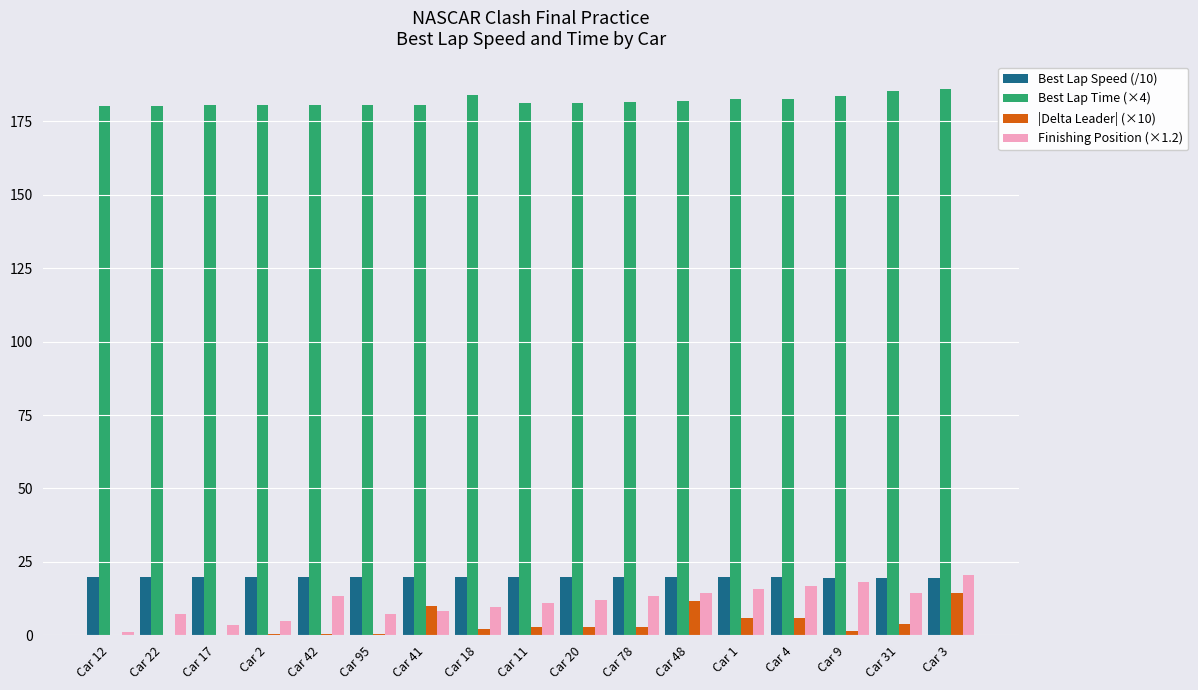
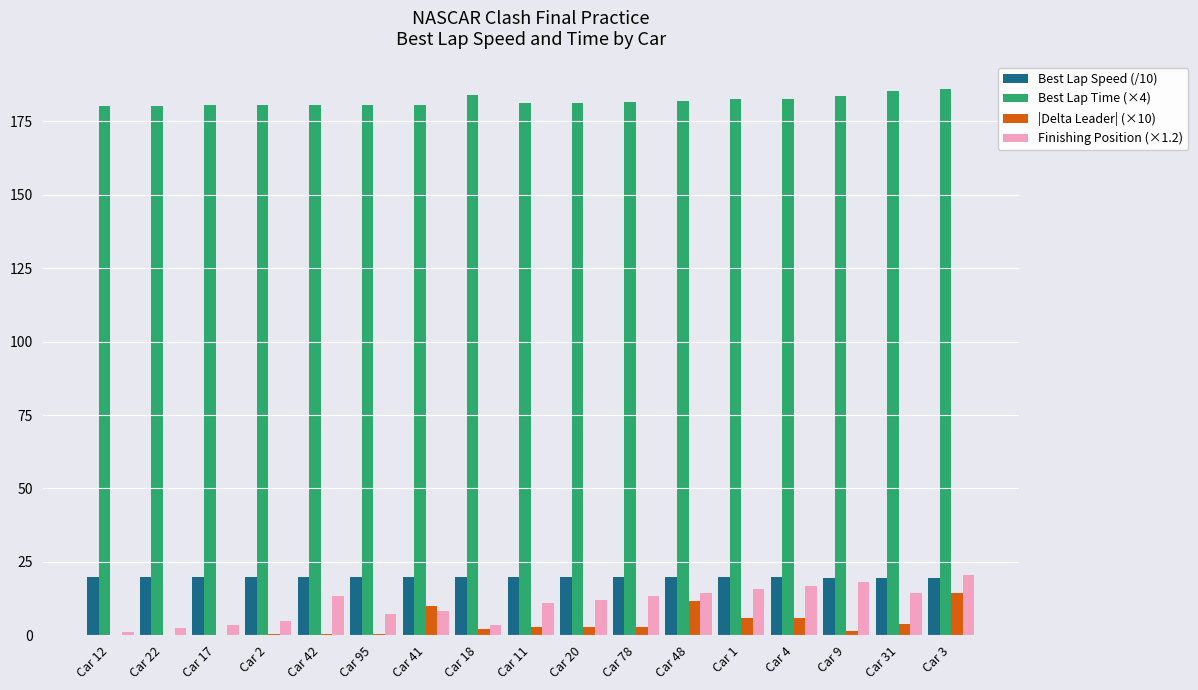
  {
    "Best Lap Speed (/10)": {
      "Car 12": 20,
      "Car 22": 20,
      "Car 17": 20,
      "Car 2": 20,
      "Car 42": 20,
      "Car 95": 20,
      "Car 41": 20,
      "Car 18": 20,
      "Car 11": 20,
      "Car 20": 20,
      "Car 78": 20,
      "Car 48": 20,
      "Car 1": 20,
      "Car 4": 20,
      "Car 9": 20,
      "Car 31": 19,
      "Car 3": 19
    },
    "Best Lap Time (×4)": {
      "Car 12": 180,
      "Car 22": 180,
      "Car 17": 180,
      "Car 2": 180,
      "Car 42": 180,
      "Car 95": 180,
      "Car 41": 181,
      "Car 18": 184,
      "Car 11": 181,
      "Car 20": 181,
      "Car 78": 182,
      "Car 48": 182,
      "Car 1": 183,
      "Car 4": 183,
      "Car 9": 184,
      "Car 31": 186,
      "Car 3": 186
    },
    "|Delta Leader| (×10)": {
      "Car 12": 0,
      "Car 41": 10,
      "Car 18": 2,
      "Car 11": 3,
      "Car 20": 3,
      "Car 78": 3,
      "Car 48": 12,
      "Car 1": 6,
      "Car 4": 6,
      "Car 9": 1,
      "Car 31": 4,
      "Car 3": 14
    },
    "Finishing Position (×1.2)": {
      "Car 12": 1,
-     "Car 22": 7,
+     "Car 22": 2,
      "Car 17": 4,
      "Car 2": 5,
      "Car 42": 13,
      "Car 95": 7,
      "Car 41": 8,
-     "Car 18": 10,
+     "Car 18": 4,
      "Car 11": 11,
      "Car 20": 12,
      "Car 78": 13,
      "Car 48": 14,
      "Car 1": 16,
      "Car 4": 17,
      "Car 9": 18,
      "Car 31": 14,
      "Car 3": 20
    }
  }
